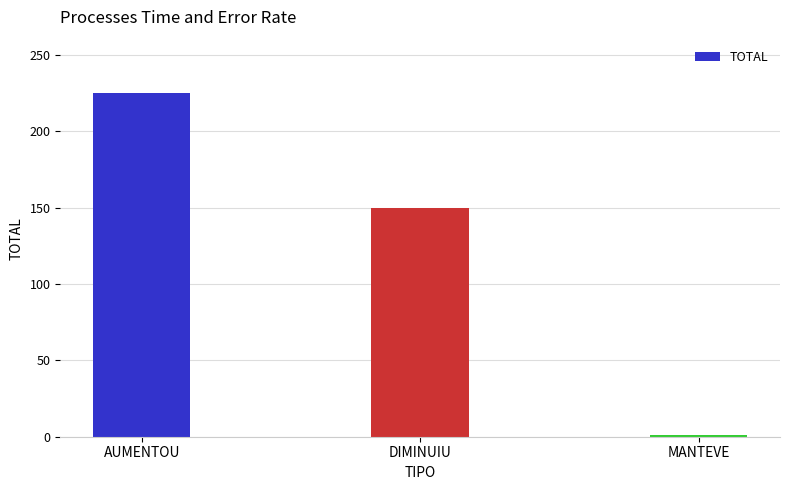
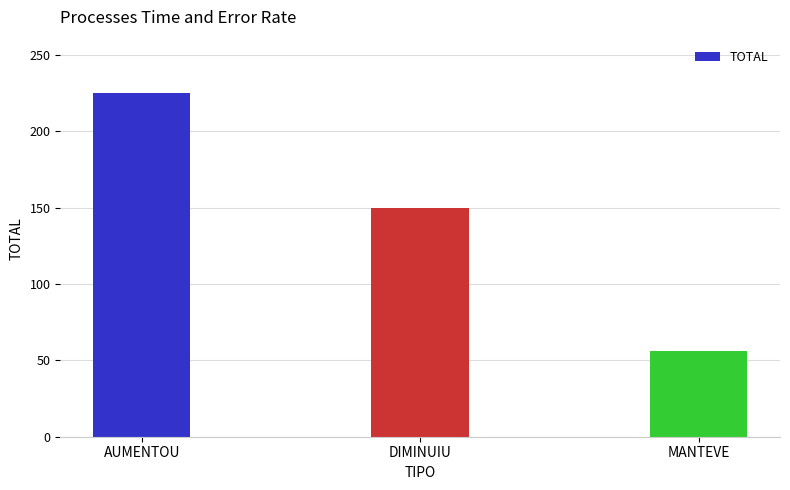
  {
    "AUMENTOU": 225,
    "DIMINUIU": 150,
-   "MANTEVE": 1
+   "MANTEVE": 56
  }
